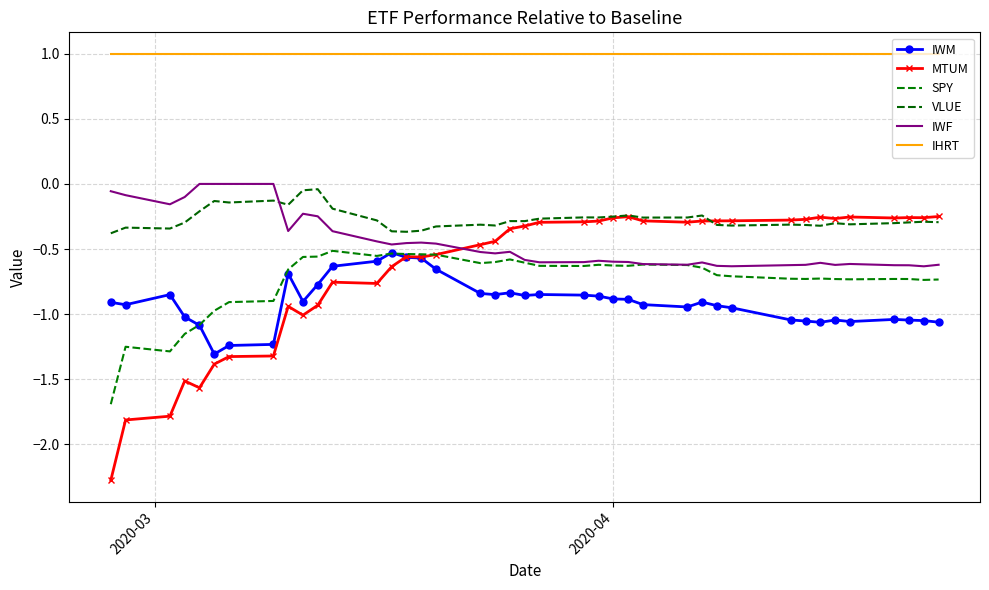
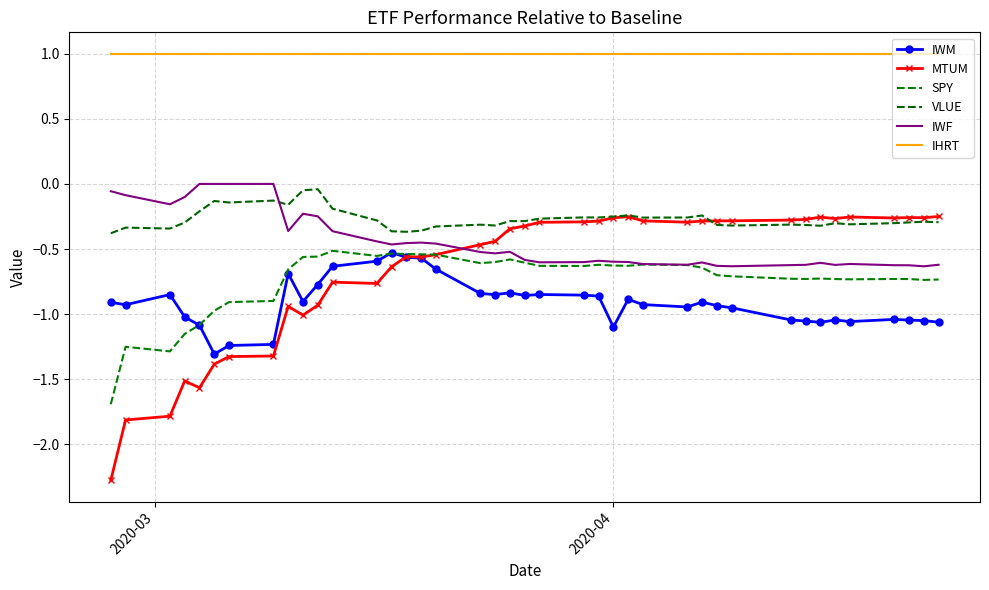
  {
    "IWM": {
-     "2020-04": -0.88
+     "2020-04": -1.10
    },
    "IWF": {
      "2020-04": -0.60
    },
    "IHRT": {
      "2020-04": 1.00
    }
  }
